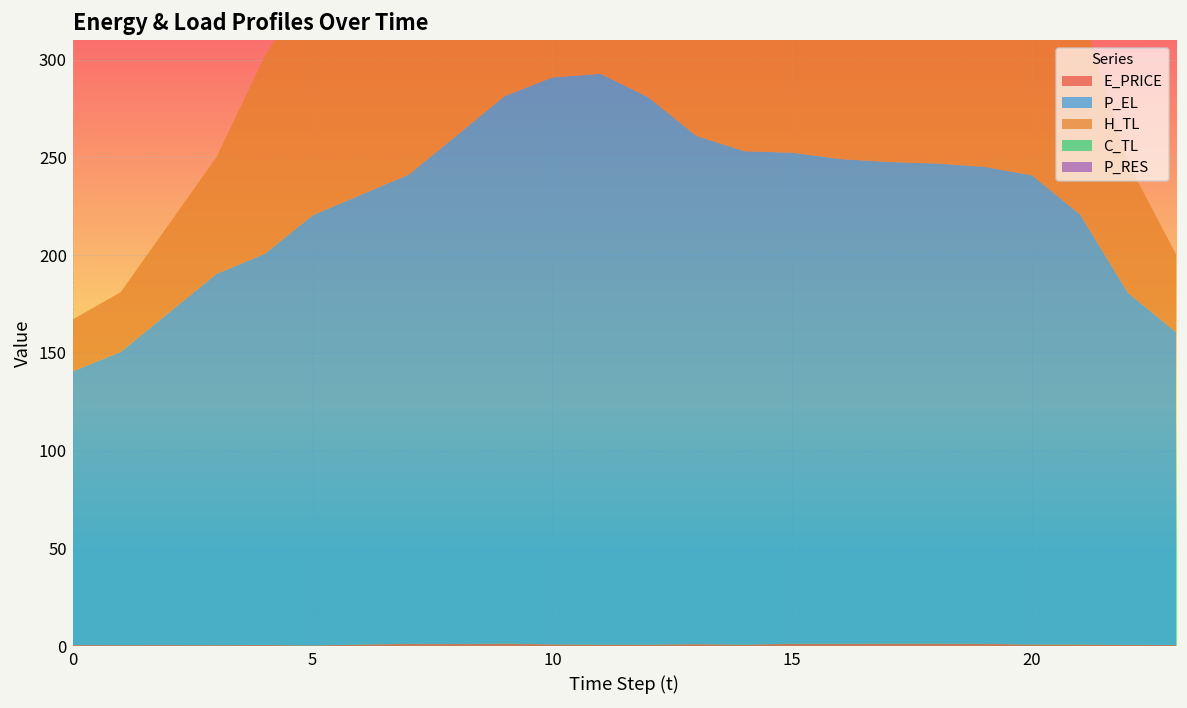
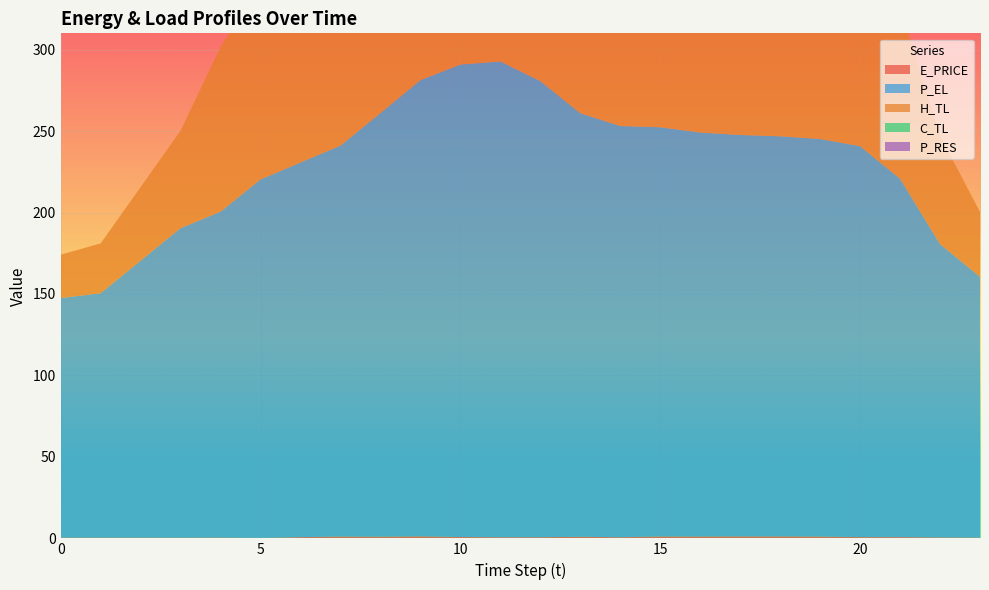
  {
    "P_EL": {
-     "0": 140,
+     "0": 147,
      "5": 220,
      "10": 290,
      "15": 251,
      "20": 240
    }
  }
